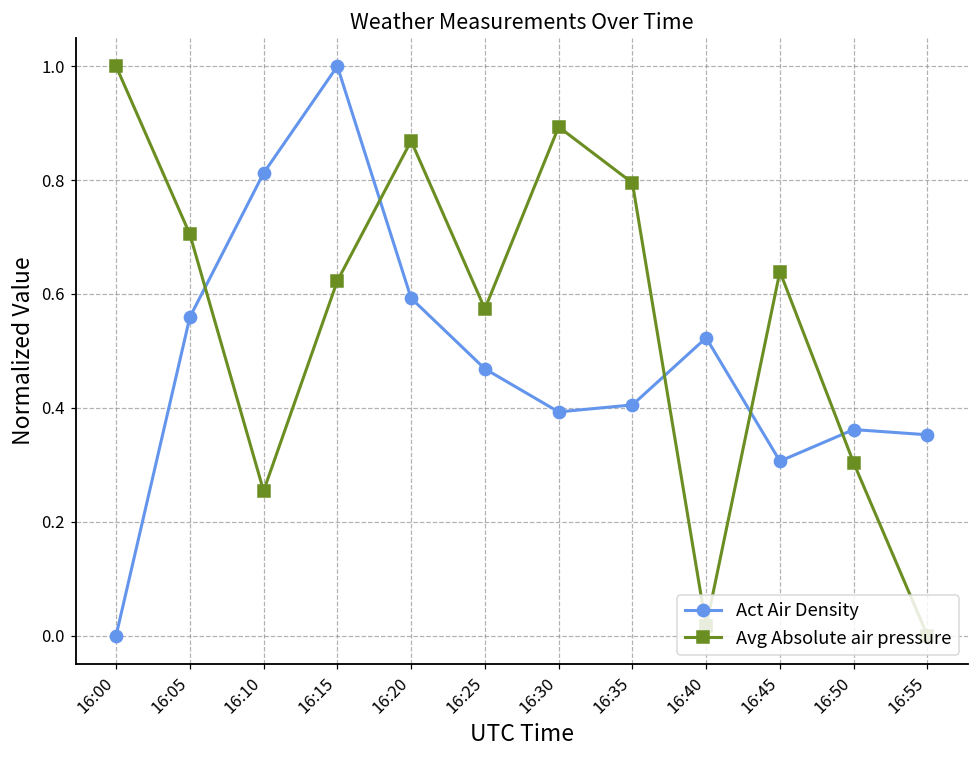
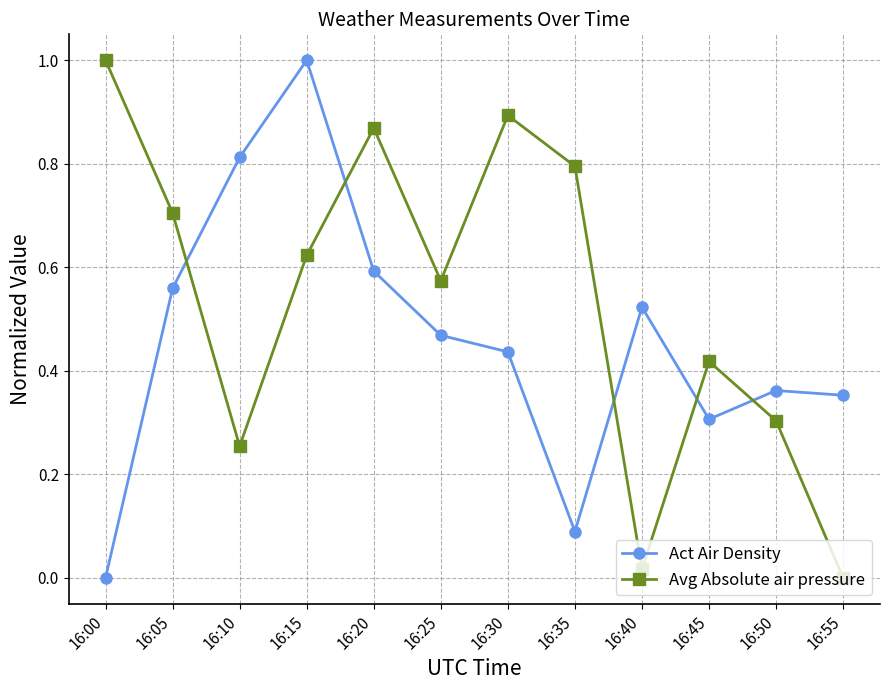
  {
    "Act Air Density": {
      "16:00": 0.00,
      "16:05": 0.56,
      "16:10": 0.81,
      "16:15": 1.00,
      "16:20": 0.59,
      "16:25": 0.47,
-     "16:30": 0.39,
-     "16:35": 0.41,
+     "16:30": 0.44,
+     "16:35": 0.09,
      "16:40": 0.52,
      "16:45": 0.31,
      "16:50": 0.36,
      "16:55": 0.35
    },
    "Avg Absolute air pressure": {
      "16:00": 1.00,
      "16:05": 0.70,
      "16:10": 0.25,
      "16:15": 0.62,
      "16:20": 0.87,
      "16:25": 0.57,
      "16:30": 0.89,
      "16:35": 0.80,
-     "16:45": 0.64,
+     "16:45": 0.42,
      "16:50": 0.30
    }
  }
